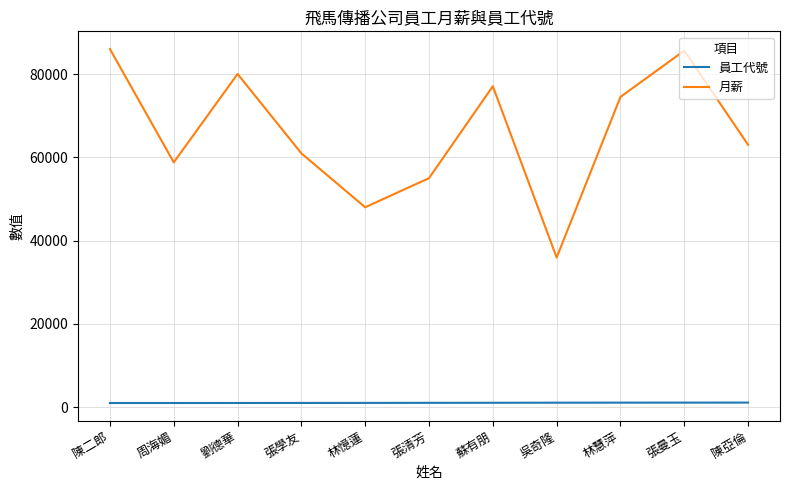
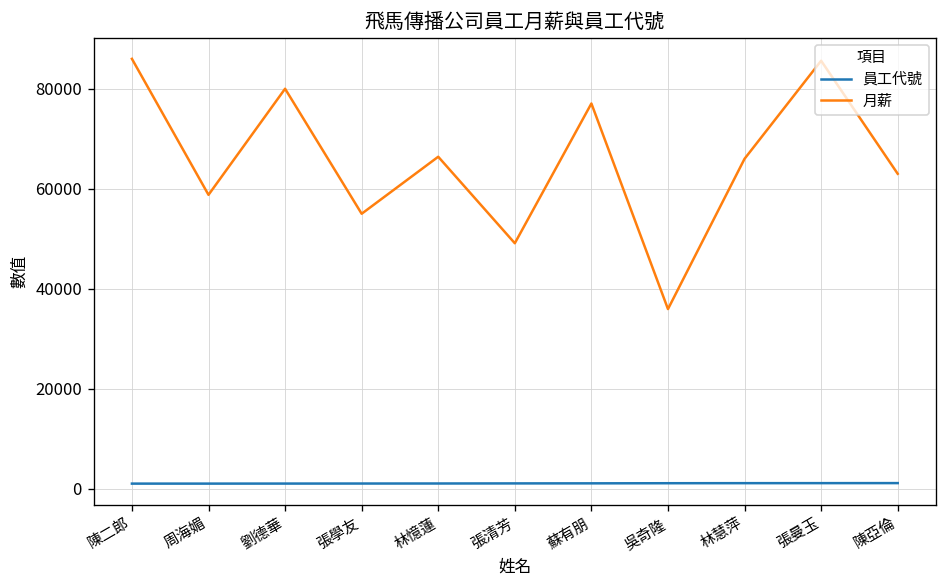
  {
    "員工代號": {
      "陳二郎": 1000,
      "周海媚": 1000,
      "劉德華": 1000,
      "張學友": 1000,
      "林憶蓮": 1000,
      "張清芳": 1000,
      "蘇有朋": 1000,
      "吳奇隆": 1000,
      "林慧萍": 1000,
      "張曼玉": 1000,
      "陳亞倫": 1000
    },
    "月薪": {
      "陳二郎": 86000,
      "周海媚": 59000,
      "劉德華": 80000,
-     "張學友": 61000,
-     "林憶蓮": 48000,
-     "張清芳": 55000,
+     "張學友": 55000,
+     "林憶蓮": 66000,
+     "張清芳": 49000,
      "蘇有朋": 77000,
      "吳奇隆": 36000,
-     "林慧萍": 74000,
+     "林慧萍": 66000,
      "陳亞倫": 63000
    }
  }
